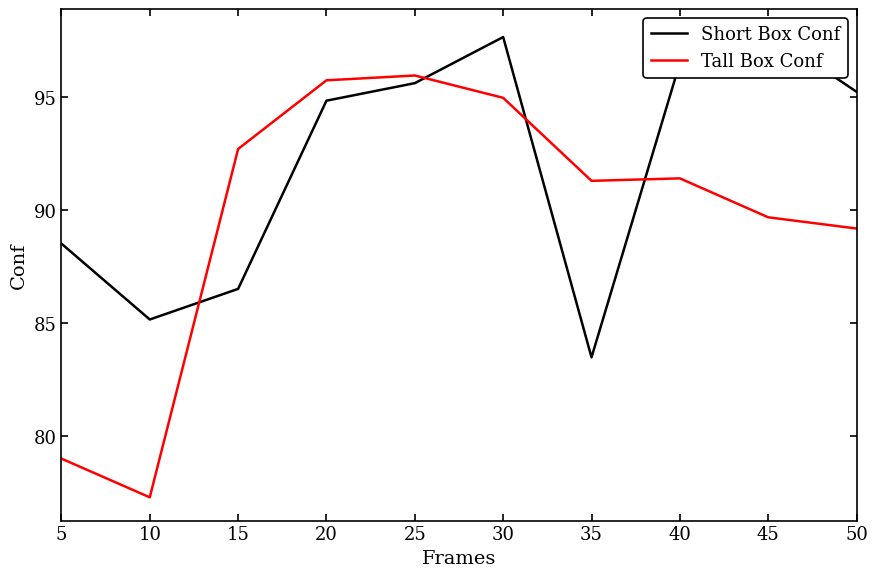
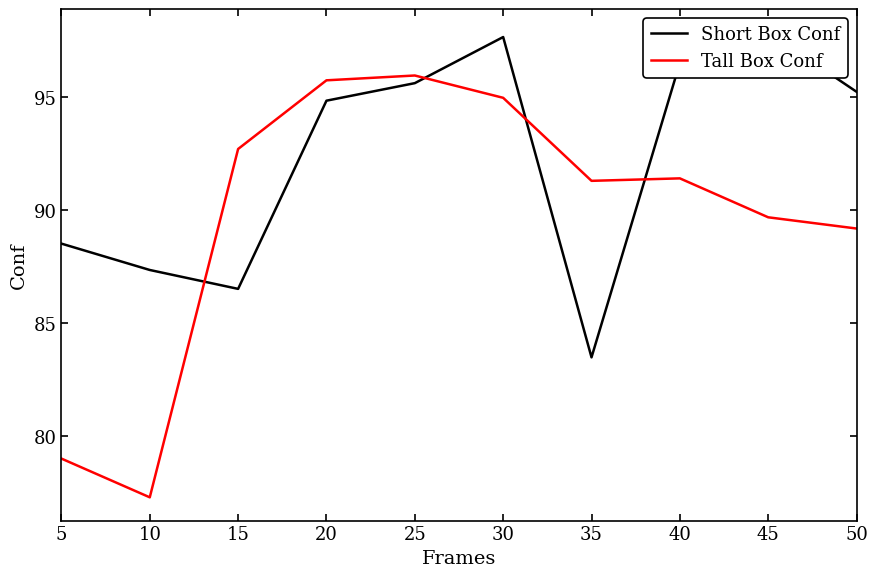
  {
    "Short Box Conf": {
      "5": 88.5,
-     "10": 85.2,
+     "10": 87.3,
      "15": 86.5,
      "20": 94.9,
      "25": 95.6,
      "30": 97.7,
      "35": 83.5,
      "50": 95.2
    },
    "Tall Box Conf": {
      "5": 79.0,
      "10": 77.3,
      "15": 92.7,
      "20": 95.8,
      "25": 96.0,
      "30": 95.0,
      "35": 91.3,
      "40": 91.4,
      "45": 89.7,
      "50": 89.2
    }
  }
